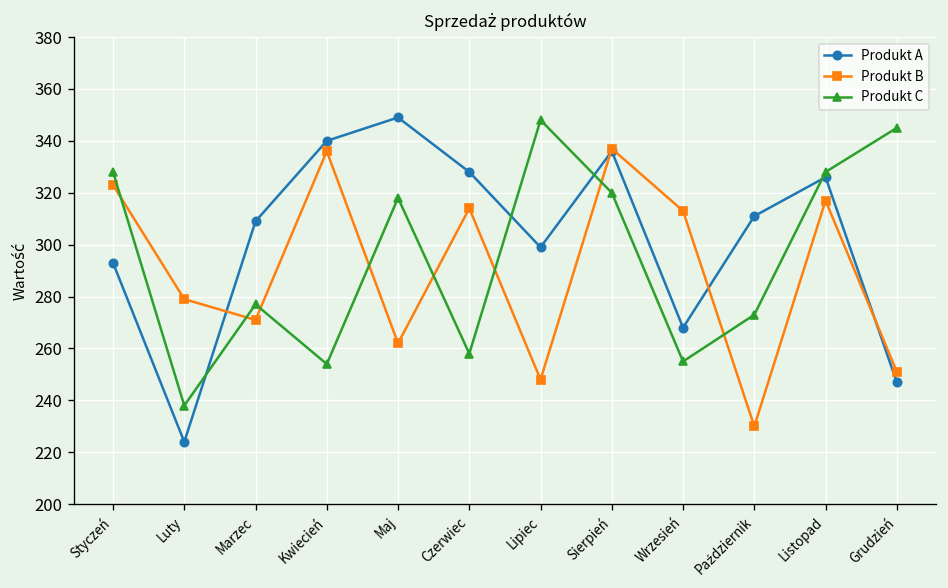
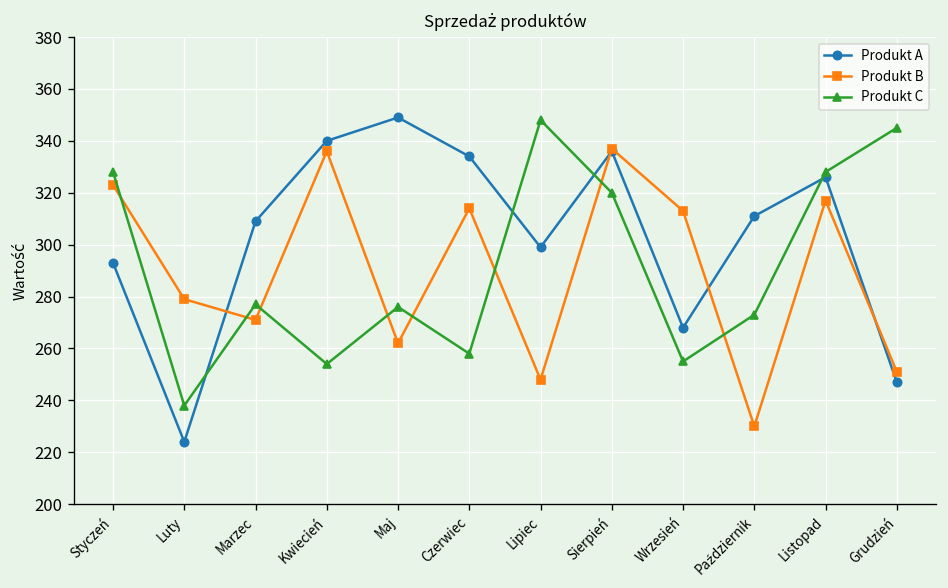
  {
    "Produkt A": {
      "Styczeń": 293,
      "Luty": 224,
      "Marzec": 309,
      "Kwiecień": 340,
      "Maj": 349,
-     "Czerwiec": 328,
+     "Czerwiec": 334,
      "Lipiec": 299,
      "Wrzesień": 268,
      "Październik": 311,
      "Listopad": 326,
      "Grudzień": 247
    },
    "Produkt B": {
      "Styczeń": 323,
      "Luty": 279,
      "Marzec": 271,
      "Kwiecień": 336,
      "Maj": 262,
      "Czerwiec": 314,
      "Lipiec": 248,
      "Wrzesień": 313,
      "Październik": 230,
      "Listopad": 317,
      "Grudzień": 251
    },
    "Produkt C": {
      "Styczeń": 328,
      "Luty": 238,
      "Marzec": 277,
      "Kwiecień": 254,
-     "Maj": 318,
+     "Maj": 276,
      "Czerwiec": 258,
      "Lipiec": 348,
      "Sierpień": 320,
      "Wrzesień": 255,
      "Październik": 273,
      "Listopad": 328,
      "Grudzień": 345
    }
  }
